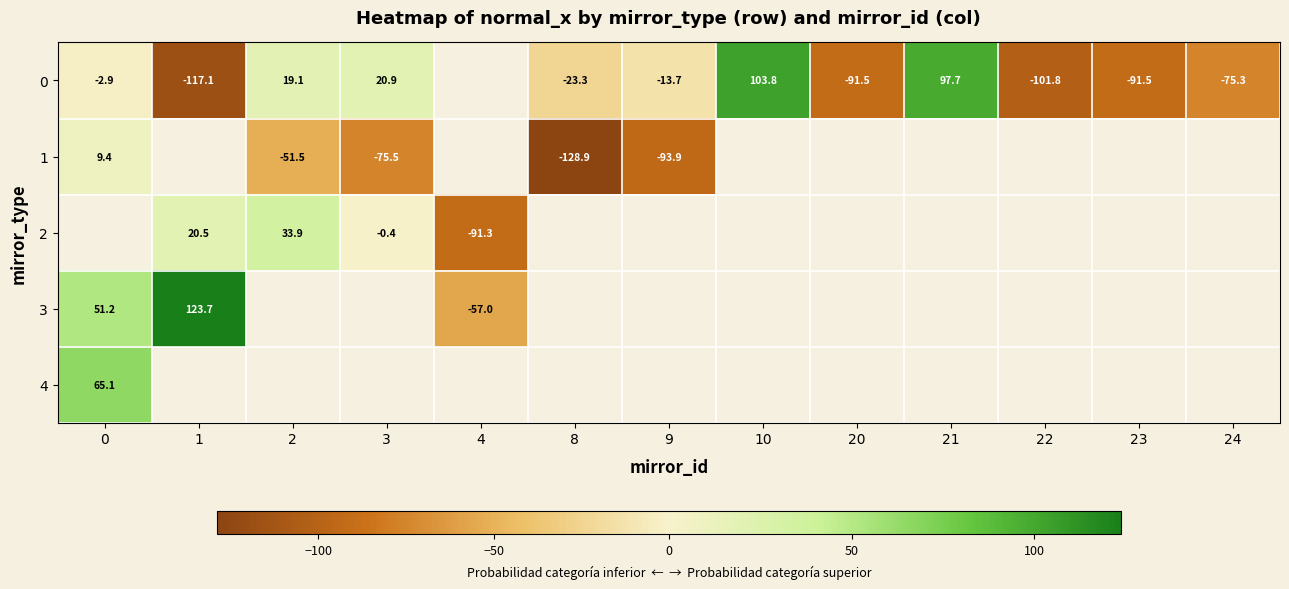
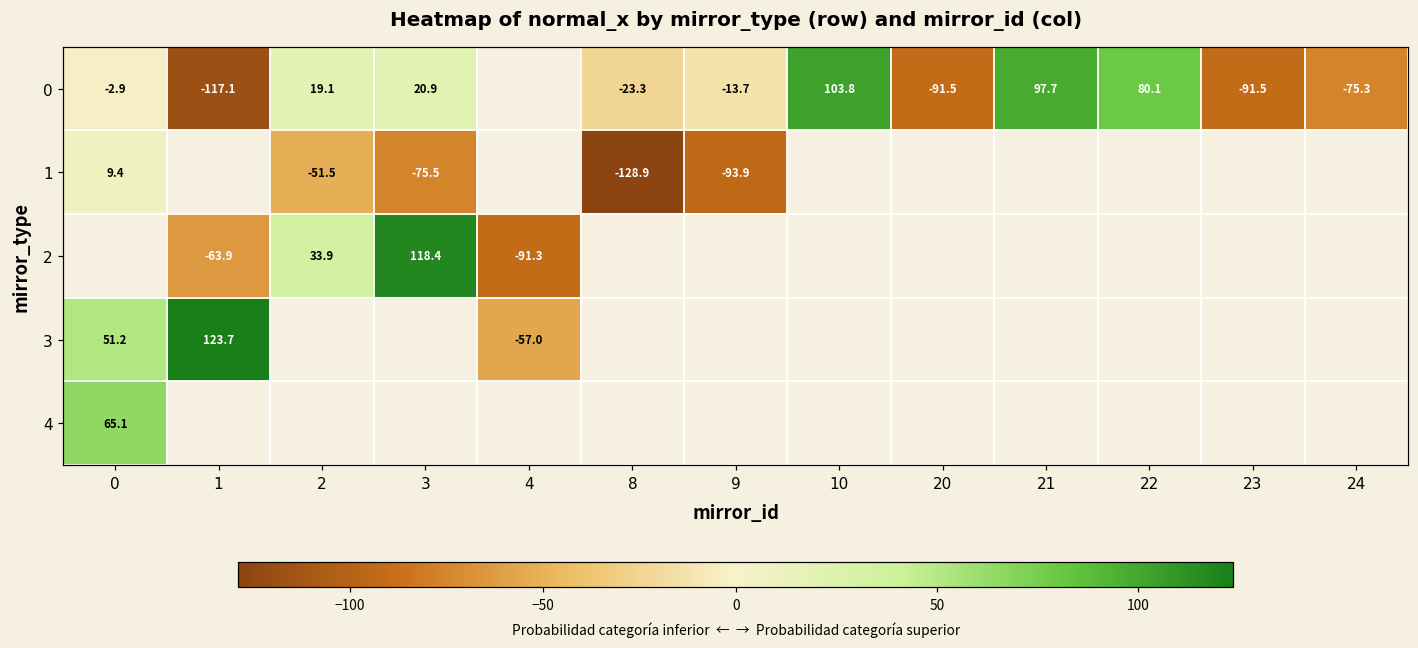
  {
    "0": {
      "0": -2.9,
      "1": -117.1,
      "2": 19.1,
      "3": 20.9,
      "8": -23.3,
      "9": -13.7,
      "10": 103.8,
      "20": -91.5,
      "21": 97.7,
-     "22": -101.8,
+     "22": 80.1,
      "23": -91.5,
      "24": -75.3
    },
    "1": {
      "0": 9.4,
      "2": -51.5,
      "3": -75.5,
      "8": -128.9,
      "9": -93.9
    },
    "2": {
-     "1": 20.5,
+     "1": -63.9,
      "2": 33.9,
-     "3": -0.4,
+     "3": 118.4,
      "4": -91.3
    },
    "3": {
      "0": 51.2,
      "1": 123.7,
      "4": -57.0
    },
    "4": {
      "0": 65.1
    }
  }
